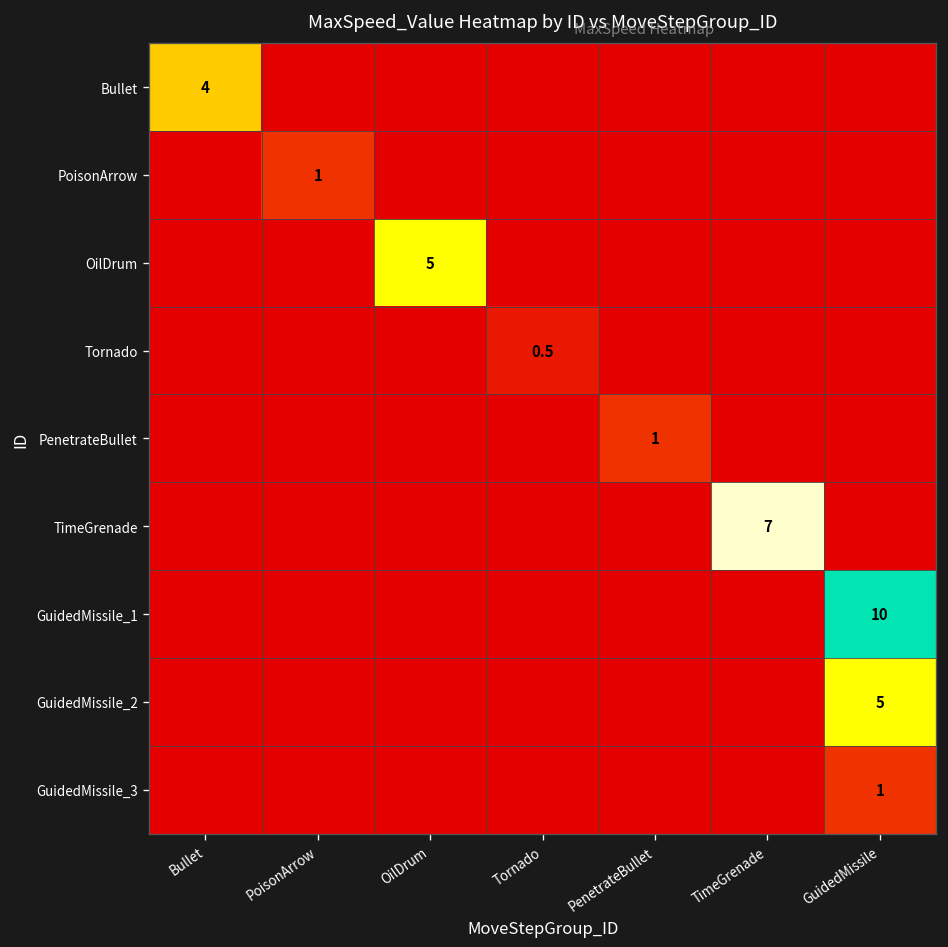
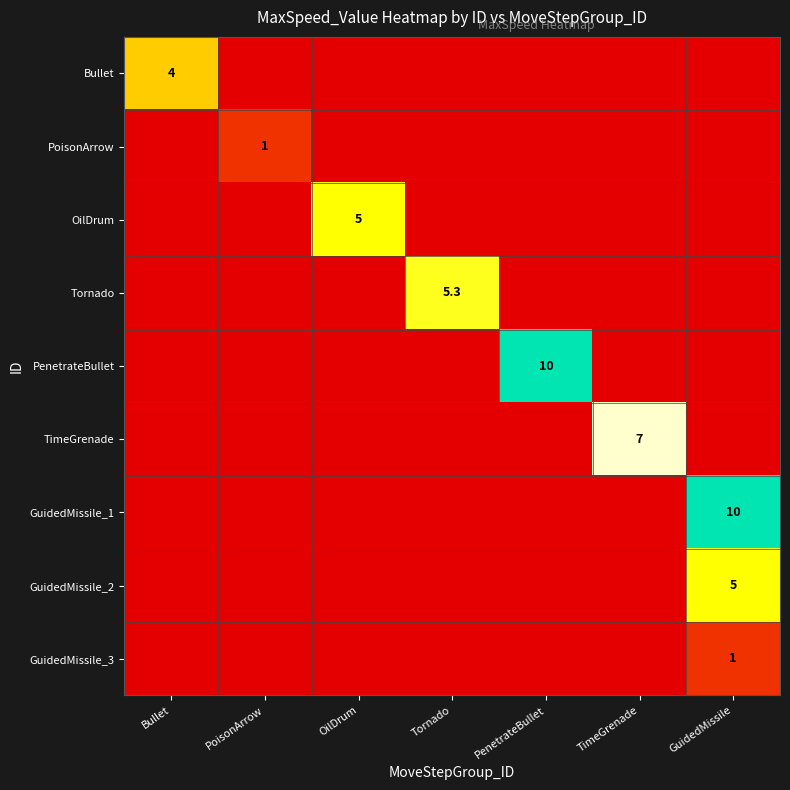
  {
    "Bullet": {
      "Bullet": 4
    },
    "PoisonArrow": {
      "PoisonArrow": 1
    },
    "OilDrum": {
      "OilDrum": 5
    },
    "Tornado": {
-     "Tornado": 0.5
+     "Tornado": 5.3
    },
    "PenetrateBullet": {
-     "PenetrateBullet": 1
+     "PenetrateBullet": 10
    },
    "TimeGrenade": {
      "TimeGrenade": 7
    },
    "GuidedMissile_1": {
      "GuidedMissile": 10
    },
    "GuidedMissile_2": {
      "GuidedMissile": 5
    },
    "GuidedMissile_3": {
      "GuidedMissile": 1
    }
  }
